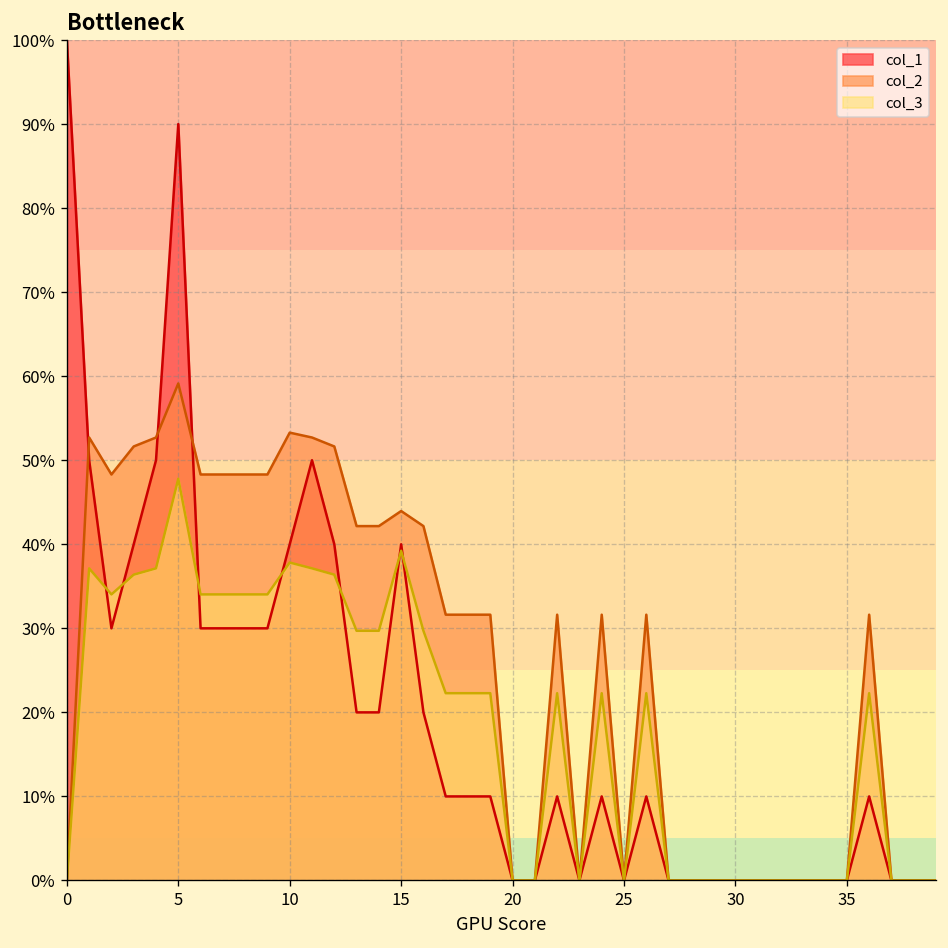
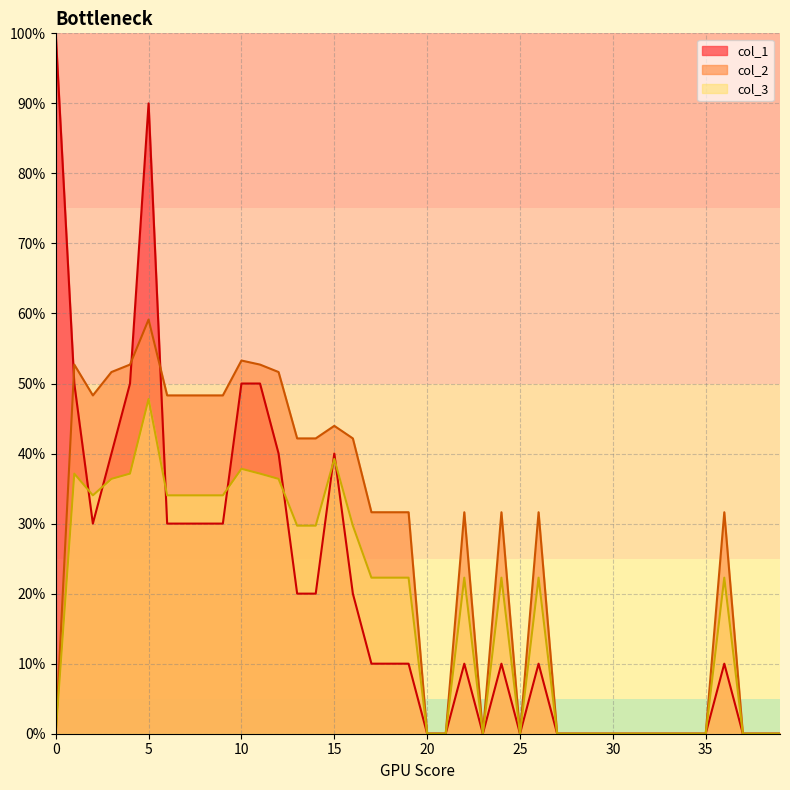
  {
    "col_1": {
      "0": "100%",
      "5": "90%",
-     "10": "40%",
+     "10": "50%",
      "15": "40%"
    },
    "col_2": {
      "5": "59%",
      "10": "53%",
      "15": "44%"
    },
    "col_3": {
      "5": "48%",
      "10": "38%",
      "15": "39%"
    }
  }
